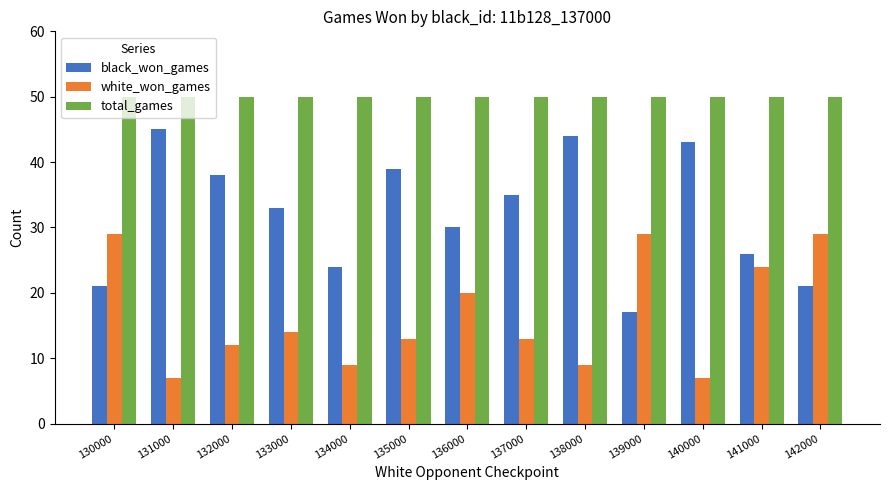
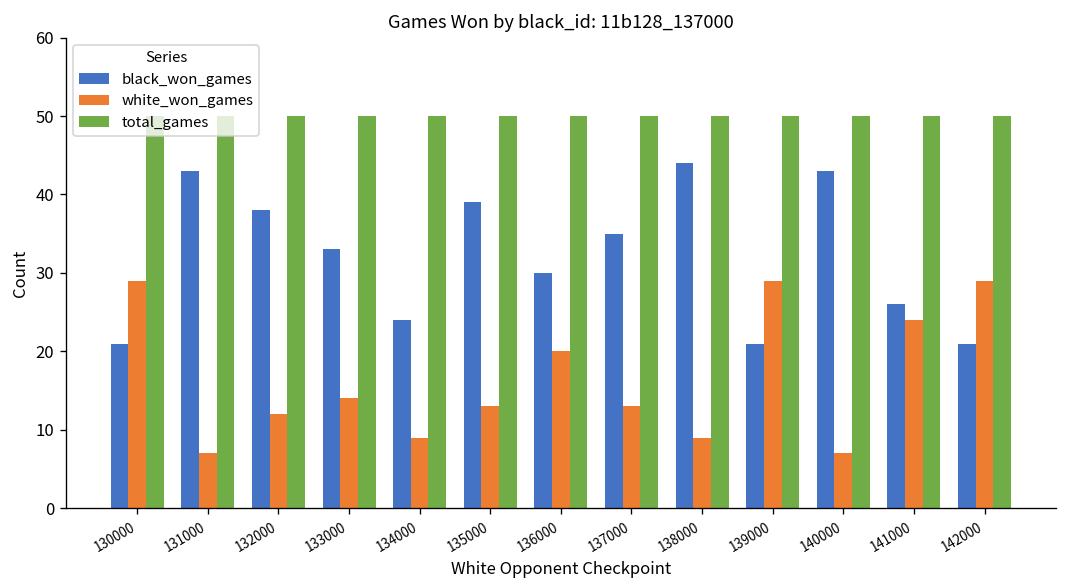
  {
    "black_won_games": {
      "130000": 21,
-     "131000": 45,
+     "131000": 43,
      "132000": 38,
      "133000": 33,
      "134000": 24,
      "135000": 39,
      "136000": 30,
      "137000": 35,
      "138000": 44,
-     "139000": 17,
+     "139000": 21,
      "140000": 43,
      "141000": 26,
      "142000": 21
    },
    "white_won_games": {
      "130000": 29,
      "131000": 7,
      "132000": 12,
      "133000": 14,
      "134000": 9,
      "135000": 13,
      "136000": 20,
      "137000": 13,
      "138000": 9,
      "139000": 29,
      "140000": 7,
      "141000": 24,
      "142000": 29
    },
    "total_games": {
      "132000": 50,
      "133000": 50,
      "134000": 50,
      "135000": 50,
      "136000": 50,
      "137000": 50,
      "138000": 50,
      "139000": 50,
      "140000": 50,
      "141000": 50,
      "142000": 50
    }
  }
